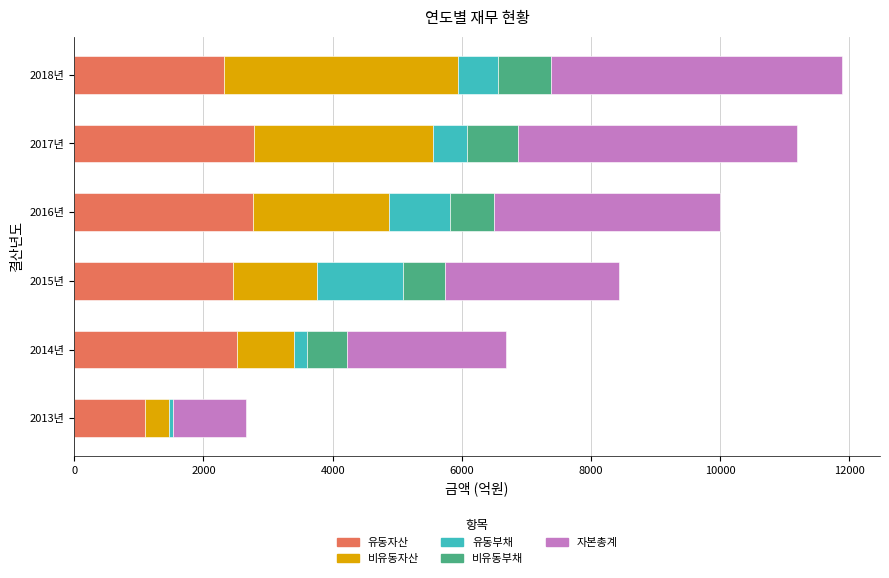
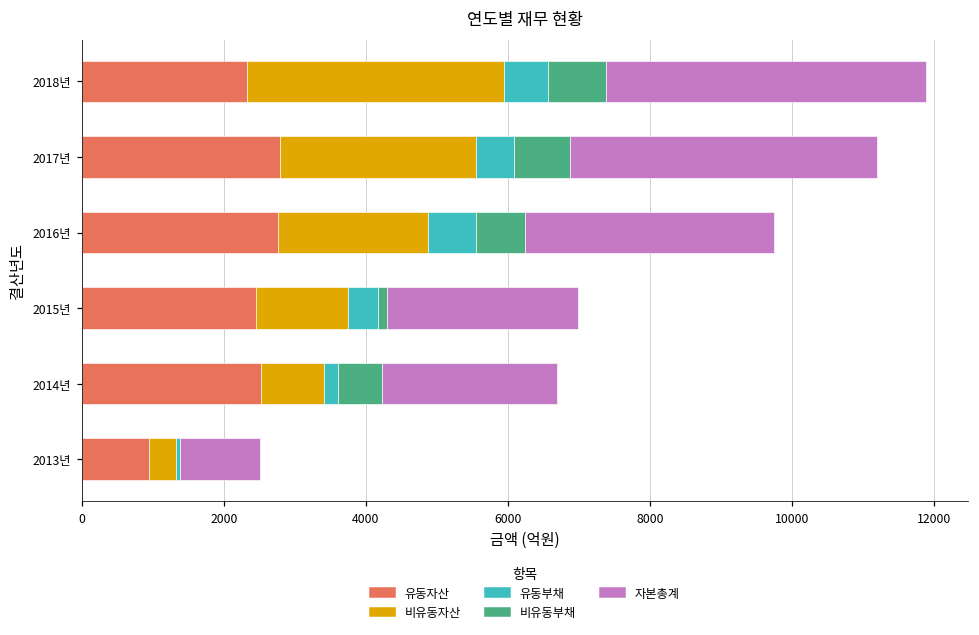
  {
    "유동자산": {
      "2018년": 2300,
      "2017년": 2800,
      "2016년": 2800,
      "2015년": 2500,
      "2014년": 2500,
-     "2013년": 1100
+     "2013년": 900
    },
    "비유동자산": {
      "2018년": 3600,
      "2017년": 2800,
      "2016년": 2100,
      "2015년": 1300,
      "2014년": 900,
      "2013년": 400
    },
    "유동부채": {
      "2018년": 600,
      "2017년": 500,
-     "2016년": 900,
-     "2015년": 1300,
+     "2016년": 700,
+     "2015년": 400,
      "2014년": 200,
      "2013년": 100
    },
    "비유동부채": {
      "2018년": 800,
      "2017년": 800,
      "2016년": 700,
-     "2015년": 600,
+     "2015년": 100,
      "2014년": 600
    },
    "자본총계": {
      "2018년": 4500,
      "2017년": 4300,
      "2016년": 3500,
      "2015년": 2700,
      "2014년": 2500,
      "2013년": 1100
    }
  }
